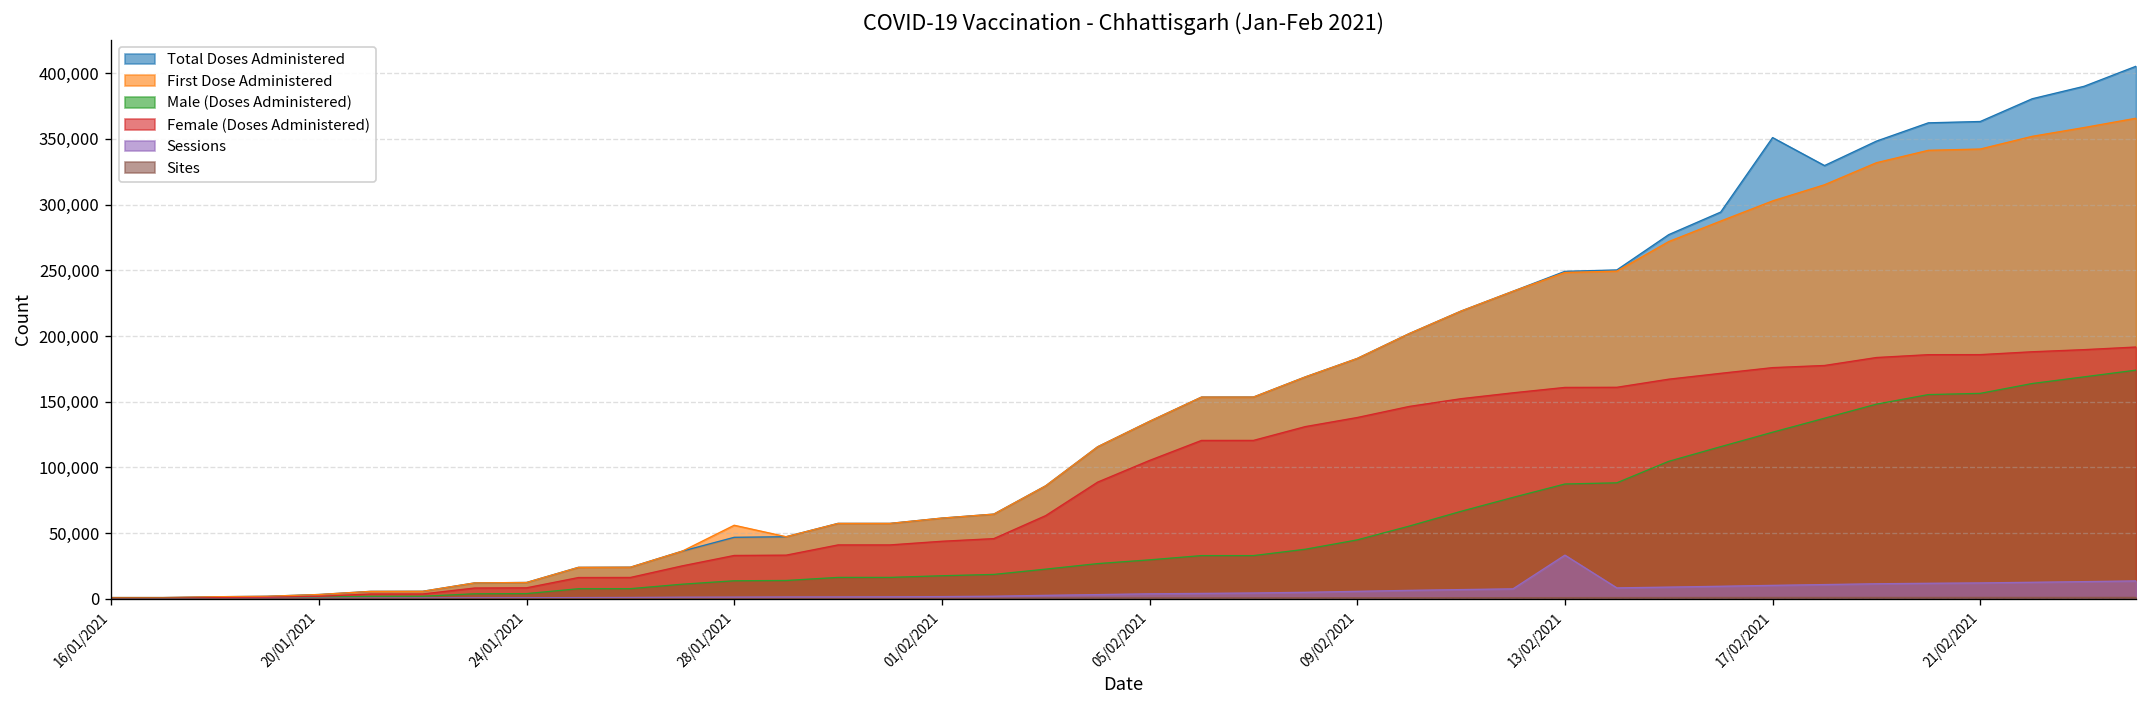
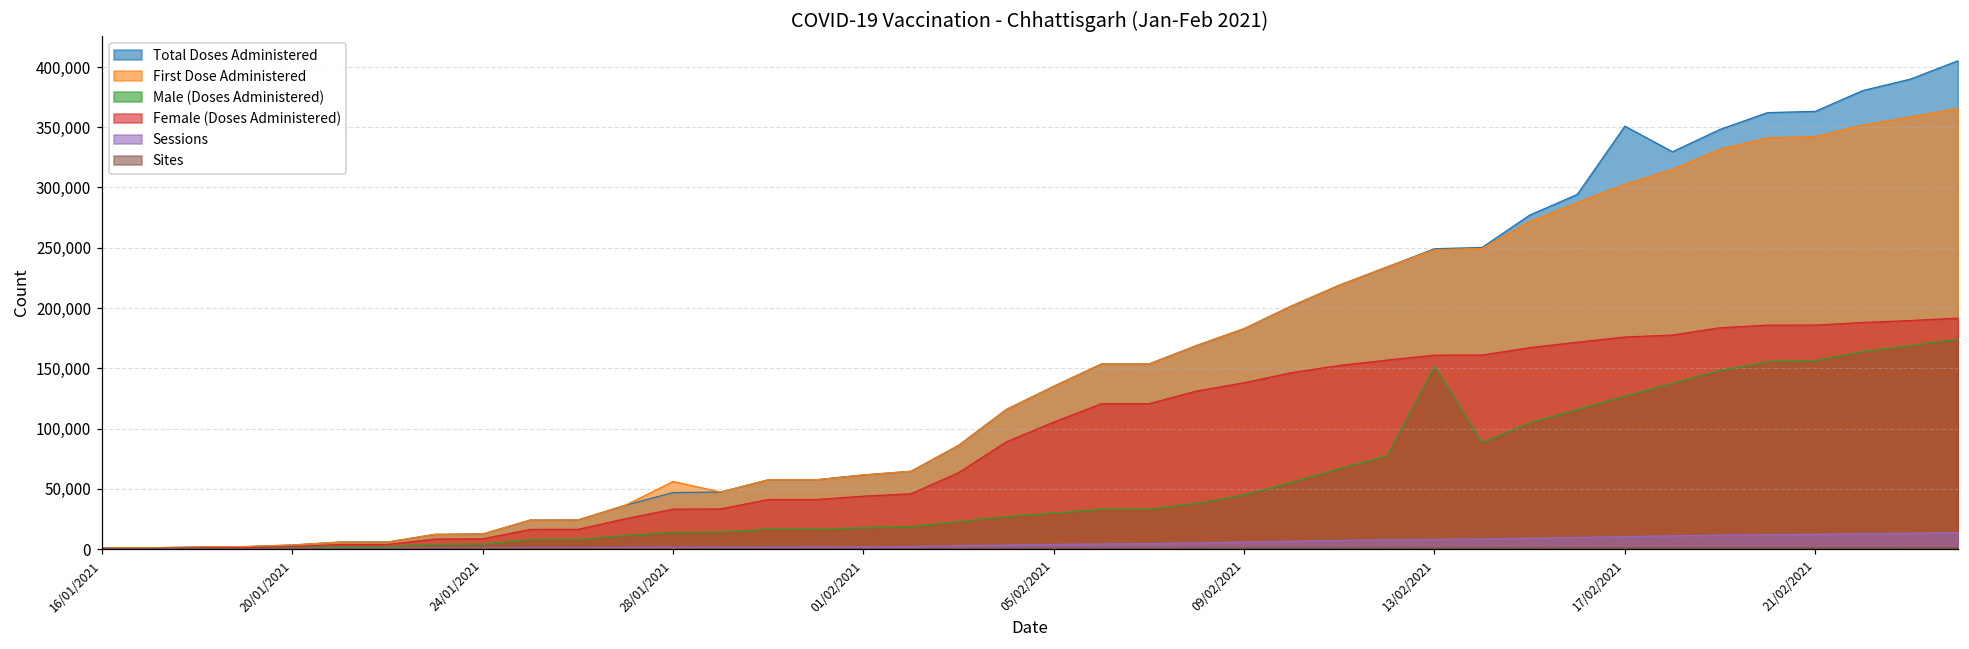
  {
    "Total Doses Administered": {
      "28/01/2021": "47,000",
      "17/02/2021": "351,000",
      "21/02/2021": "363,000"
    },
    "First Dose Administered": {
      "28/01/2021": "56,000",
      "17/02/2021": "303,000",
      "21/02/2021": "342,000"
    },
    "Male (Doses Administered)": {
      "24/01/2021": "4,000",
      "28/01/2021": "14,000",
      "01/02/2021": "18,000",
      "05/02/2021": "30,000",
      "09/02/2021": "45,000",
-     "13/02/2021": "87,000",
+     "13/02/2021": "151,000",
      "17/02/2021": "127,000",
      "21/02/2021": "156,000"
    },
    "Female (Doses Administered)": {
      "24/01/2021": "8,000",
      "28/01/2021": "33,000",
      "01/02/2021": "44,000",
      "05/02/2021": "105,000",
      "09/02/2021": "138,000",
      "13/02/2021": "161,000",
      "17/02/2021": "176,000",
      "21/02/2021": "186,000"
    },
    "Sessions": {
      "05/02/2021": "4,000",
      "09/02/2021": "6,000",
-     "13/02/2021": "33,000",
+     "13/02/2021": "8,000",
      "17/02/2021": "10,000",
      "21/02/2021": "12,000"
    },
    "Sites": {
      "05/02/2021": "1,000",
      "09/02/2021": "1,000",
      "13/02/2021": "1,000",
      "17/02/2021": "1,000",
      "21/02/2021": "1,000"
    }
  }
